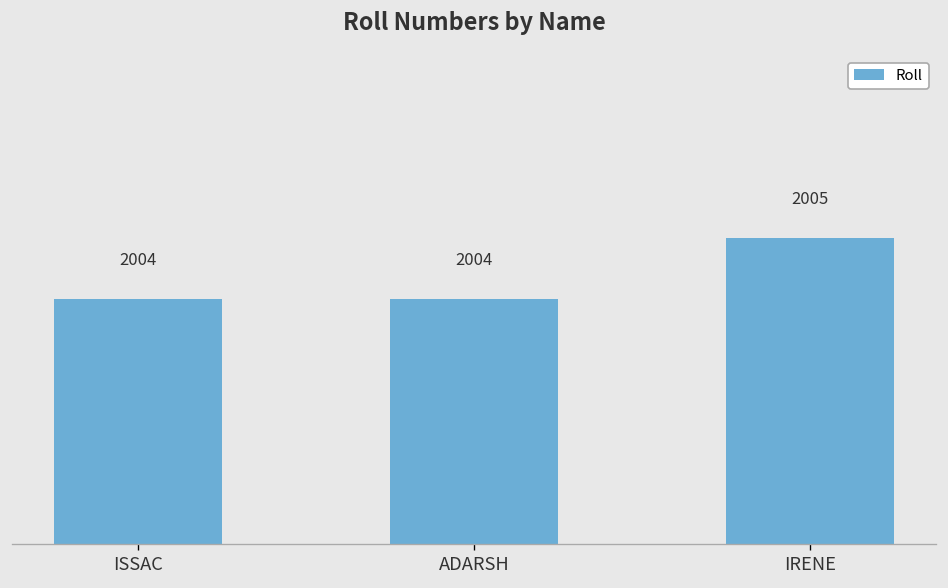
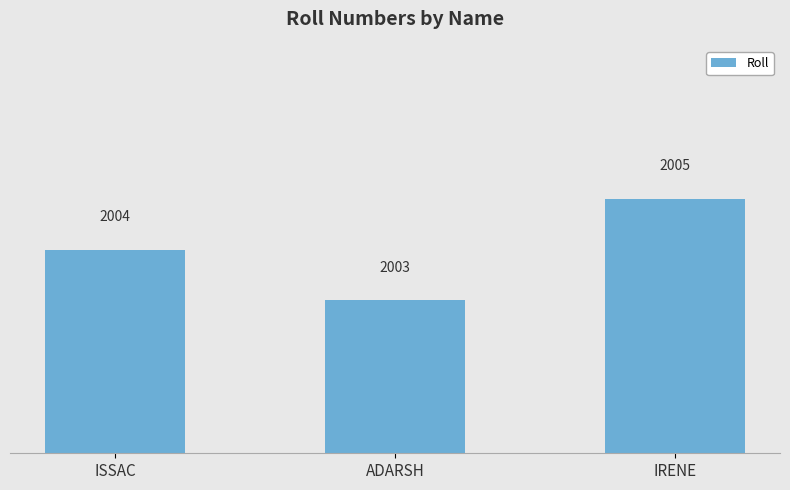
  {
-   "ADARSH": 2004
+   "ADARSH": 2003
  }
